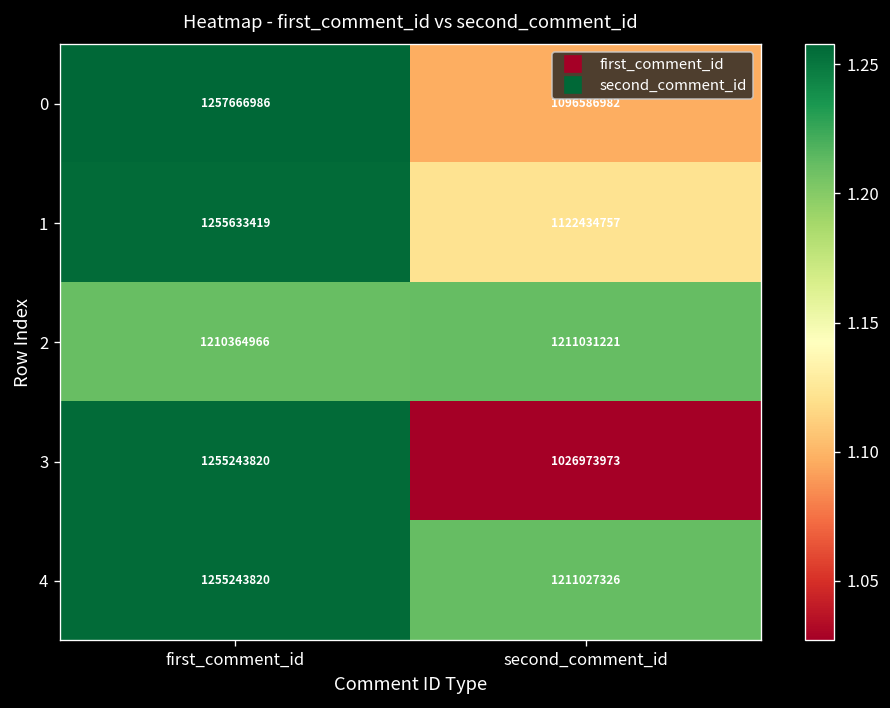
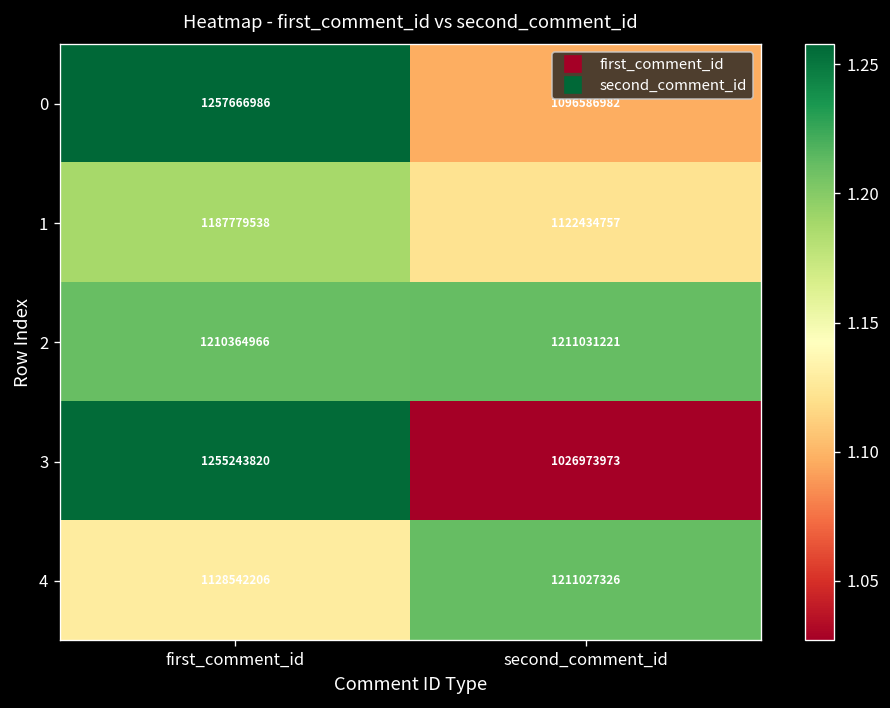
  {
    "0": {
      "first_comment_id": 1257666986
    },
    "1": {
-     "first_comment_id": 1255633419,
+     "first_comment_id": 1187779538,
      "second_comment_id": 1122434757
    },
    "2": {
      "first_comment_id": 1210364966,
      "second_comment_id": 1211031221
    },
    "3": {
      "first_comment_id": 1255243820,
      "second_comment_id": 1026973973
    },
    "4": {
-     "first_comment_id": 1255243820,
+     "first_comment_id": 1128542206,
      "second_comment_id": 1211027326
    }
  }
